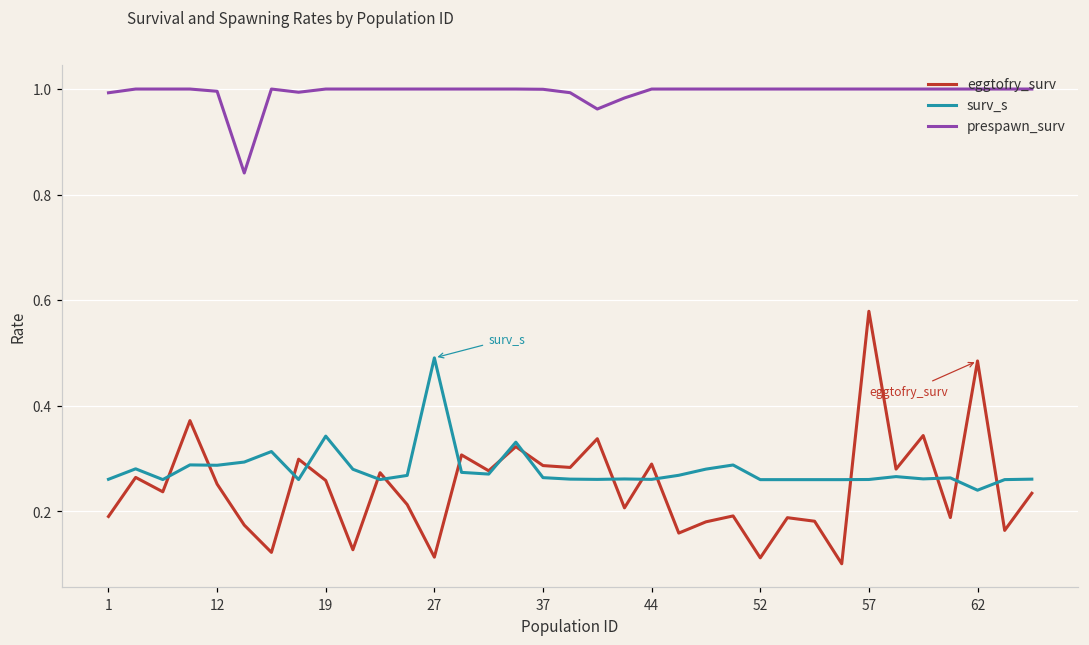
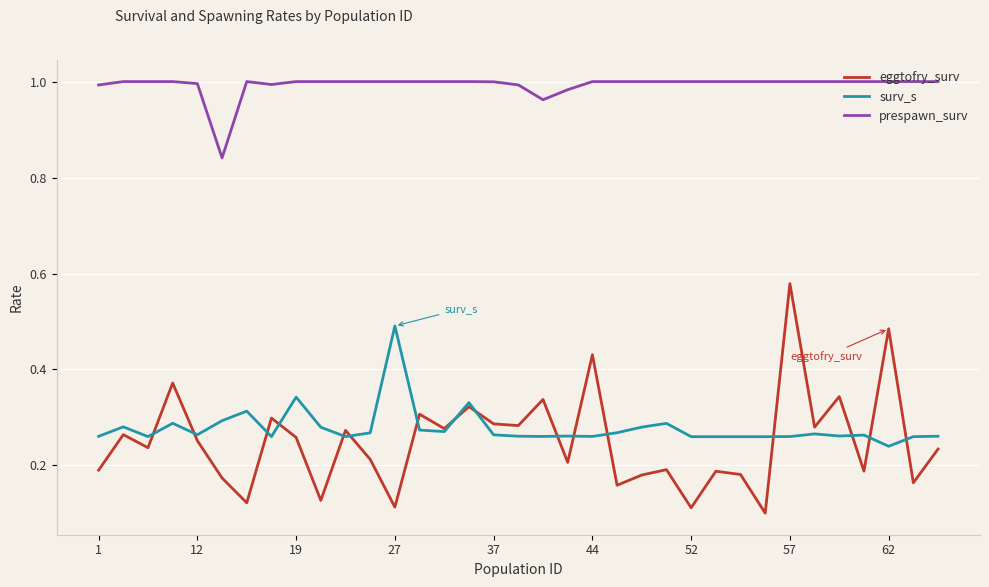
  {
    "eggtofry_surv": {
      "1": 0.19,
      "12": 0.25,
      "19": 0.26,
      "27": 0.11,
      "37": 0.29,
-     "44": 0.29,
+     "44": 0.43,
      "52": 0.11,
      "57": 0.58,
      "62": 0.48
    },
    "surv_s": {
      "1": 0.26,
-     "12": 0.29,
+     "12": 0.26,
      "19": 0.34,
      "27": 0.49,
      "37": 0.26,
      "44": 0.26,
      "52": 0.26,
      "57": 0.26,
      "62": 0.24
    },
    "prespawn_surv": {
      "1": 0.99,
      "12": 1.00,
      "19": 1.00,
      "27": 1.00,
      "37": 1.00,
      "44": 1.00,
      "52": 1.00,
      "57": 1.00,
      "62": 1.00
    }
  }
